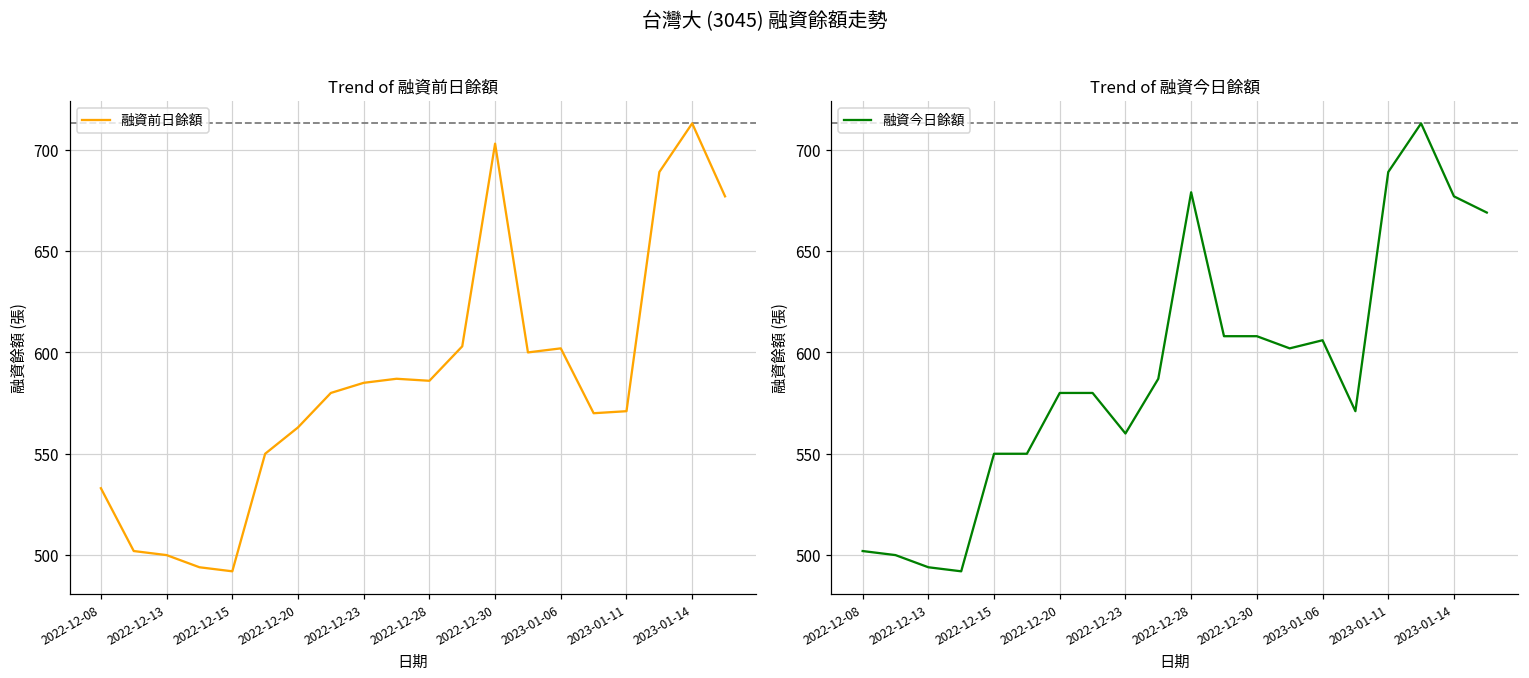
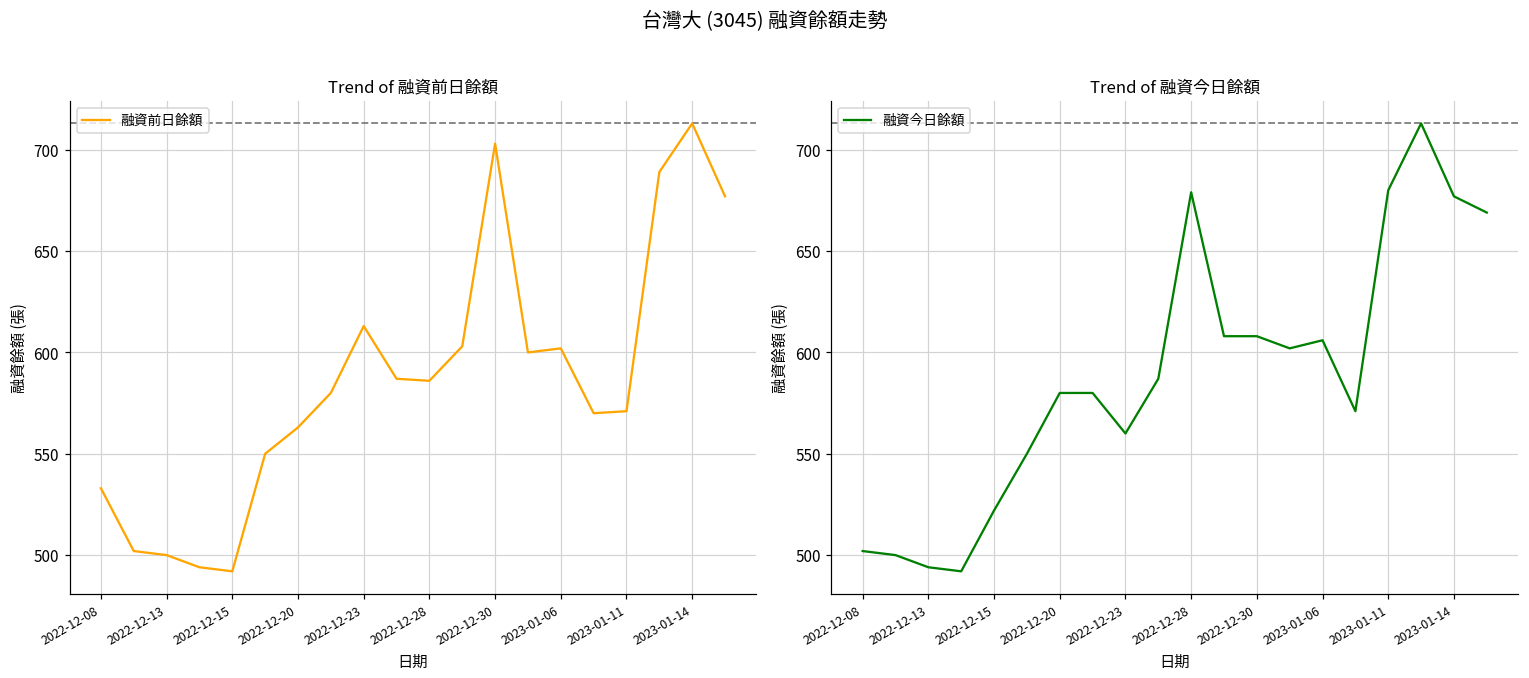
  {
    "Trend of 融資前日餘額": {
      "2022-12-08": 533,
      "2022-12-13": 500,
      "2022-12-15": 492,
      "2022-12-20": 563,
-     "2022-12-23": 585,
+     "2022-12-23": 613,
      "2022-12-28": 586,
      "2022-12-30": 703,
      "2023-01-06": 602,
      "2023-01-11": 571,
      "2023-01-14": 713
    },
    "Trend of 融資今日餘額": {
      "2022-12-08": 502,
      "2022-12-13": 494,
-     "2022-12-15": 550,
+     "2022-12-15": 522,
      "2022-12-20": 580,
      "2022-12-23": 560,
      "2022-12-28": 679,
      "2022-12-30": 608,
      "2023-01-06": 606,
-     "2023-01-11": 689,
+     "2023-01-11": 680,
      "2023-01-14": 677
    }
  }
